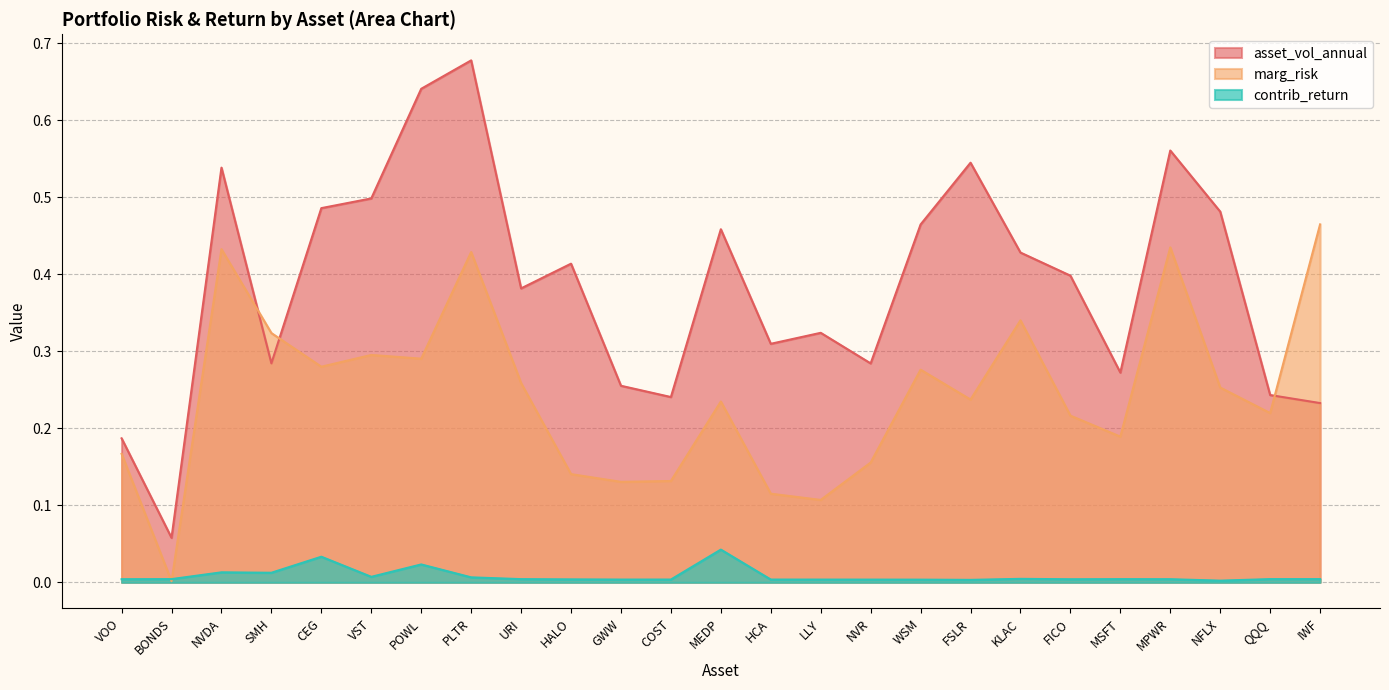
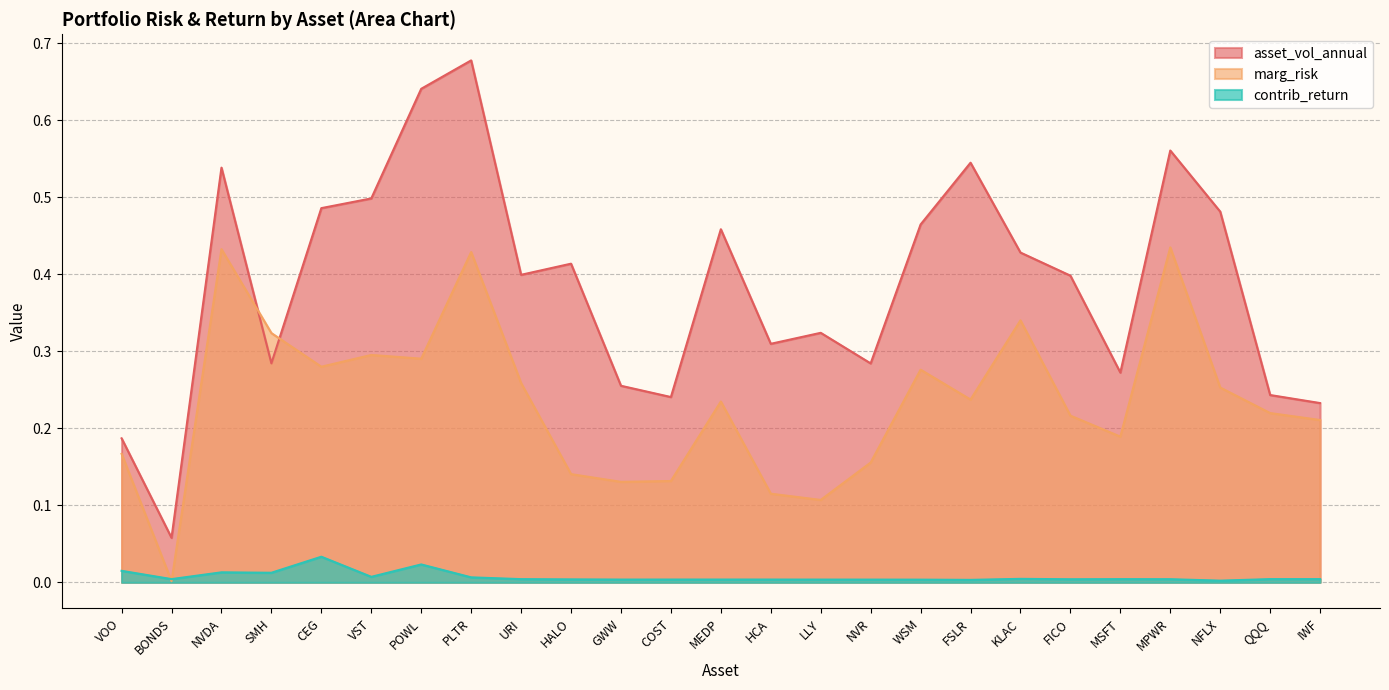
  {
    "asset_vol_annual": {
      "VOO": 0.19,
      "BONDS": 0.06,
      "NVDA": 0.54,
      "SMH": 0.28,
      "CEG": 0.49,
      "VST": 0.50,
      "POWL": 0.64,
      "PLTR": 0.68,
-     "URI": 0.38,
+     "URI": 0.40,
      "HALO": 0.41,
      "GWW": 0.26,
      "COST": 0.24,
      "MEDP": 0.46,
      "HCA": 0.31,
      "LLY": 0.32,
      "NVR": 0.28,
      "WSM": 0.46,
      "FSLR": 0.54,
      "KLAC": 0.43,
      "FICO": 0.40,
      "MSFT": 0.27,
      "MPWR": 0.56,
      "NFLX": 0.48,
      "QQQ": 0.24,
      "IWF": 0.23
    },
    "marg_risk": {
      "VOO": 0.17,
      "NVDA": 0.43,
      "SMH": 0.32,
      "CEG": 0.28,
      "VST": 0.30,
      "POWL": 0.29,
      "PLTR": 0.43,
      "URI": 0.26,
      "HALO": 0.14,
      "GWW": 0.13,
      "COST": 0.13,
      "MEDP": 0.23,
      "HCA": 0.12,
      "LLY": 0.11,
      "NVR": 0.16,
      "WSM": 0.28,
      "FSLR": 0.24,
      "KLAC": 0.34,
      "FICO": 0.22,
      "MSFT": 0.19,
      "MPWR": 0.43,
      "NFLX": 0.25,
      "QQQ": 0.22,
-     "IWF": 0.46
+     "IWF": 0.21
    },
    "contrib_return": {
-     "VOO": 0.00,
+     "VOO": 0.02,
      "NVDA": 0.01,
      "SMH": 0.01,
      "CEG": 0.03,
      "VST": 0.01,
      "POWL": 0.02,
      "PLTR": 0.01,
      "URI": 0.00,
      "HALO": 0.00,
      "GWW": 0.00,
      "COST": 0.00,
-     "MEDP": 0.04,
+     "MEDP": 0.00,
      "HCA": 0.00,
      "LLY": 0.00,
      "NVR": 0.00,
      "WSM": 0.00,
      "FSLR": 0.00,
      "KLAC": 0.00,
      "FICO": 0.00,
      "MSFT": 0.00,
      "MPWR": 0.00,
      "NFLX": 0.00,
      "QQQ": 0.00,
      "IWF": 0.00
    }
  }
